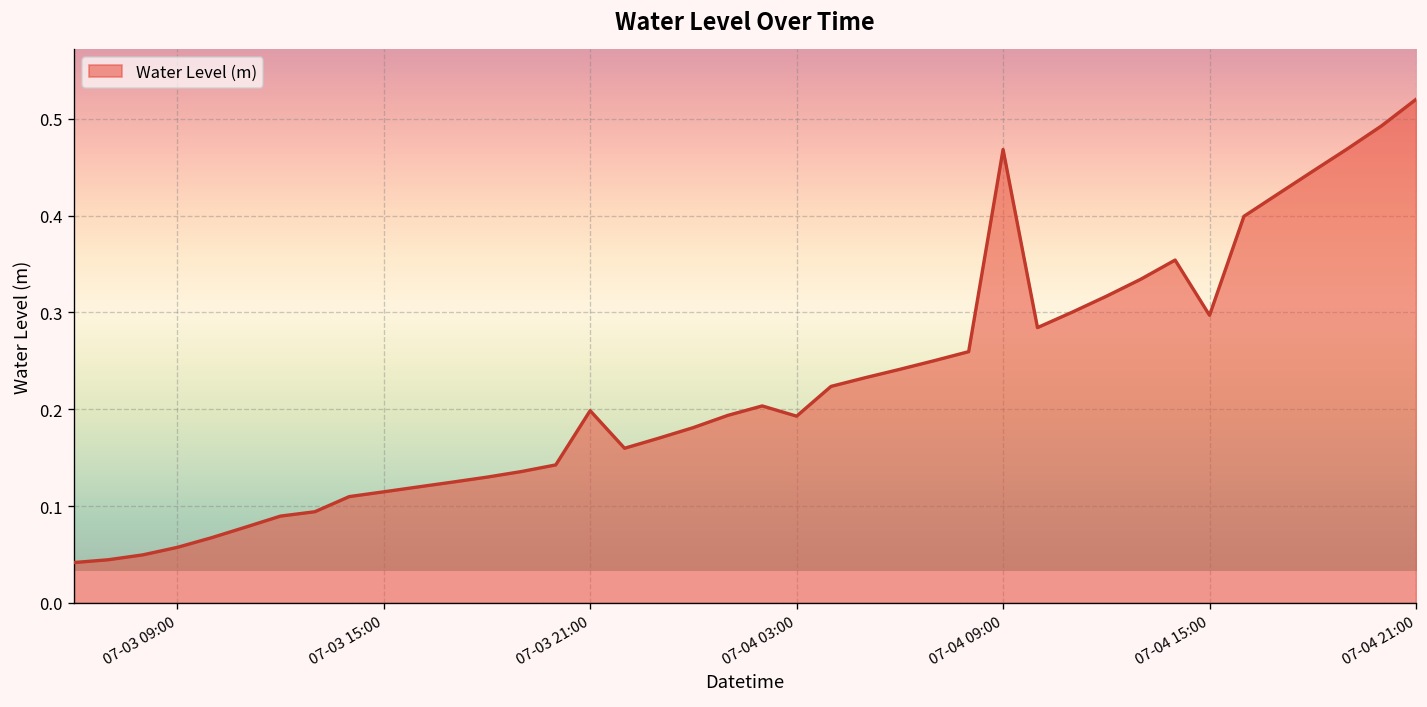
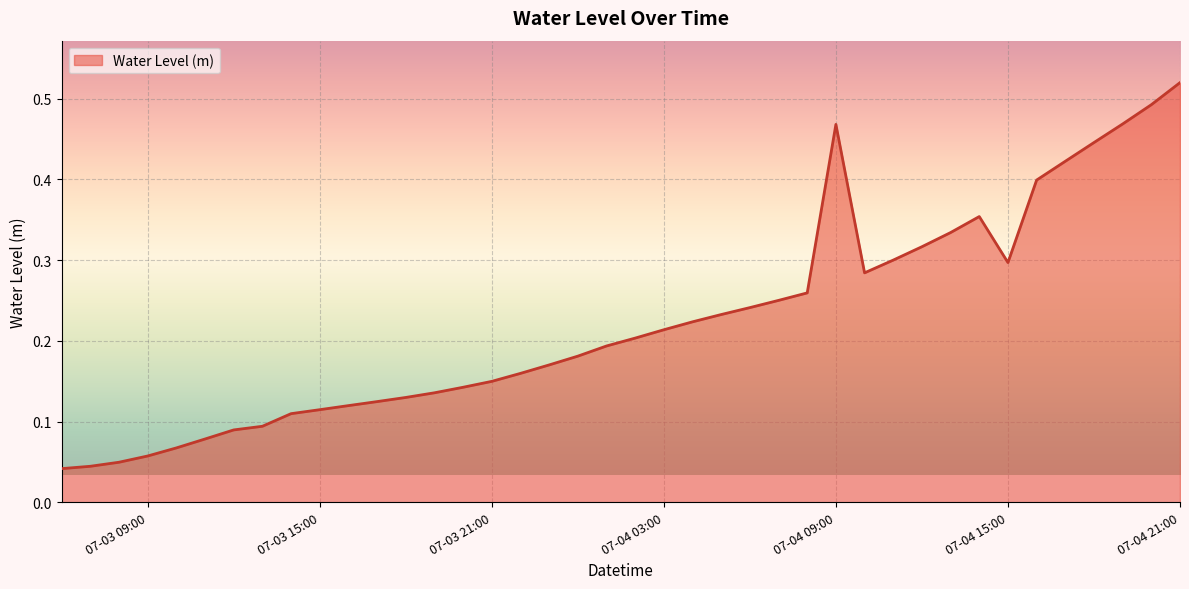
  {
    "07-03 09:00": 0.06,
    "07-03 15:00": 0.11,
-   "07-03 21:00": 0.20,
-   "07-04 03:00": 0.19,
+   "07-03 21:00": 0.15,
+   "07-04 03:00": 0.21,
    "07-04 09:00": 0.47,
    "07-04 15:00": 0.30,
    "07-04 21:00": 0.52
  }
